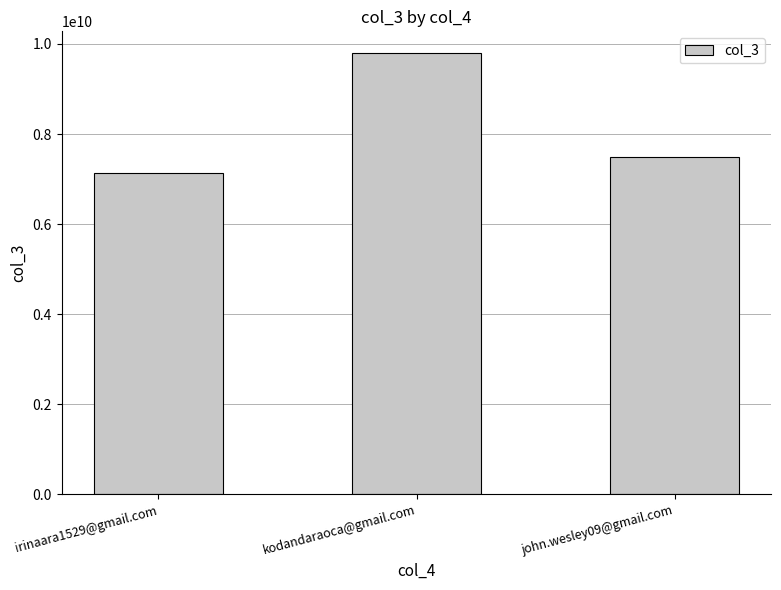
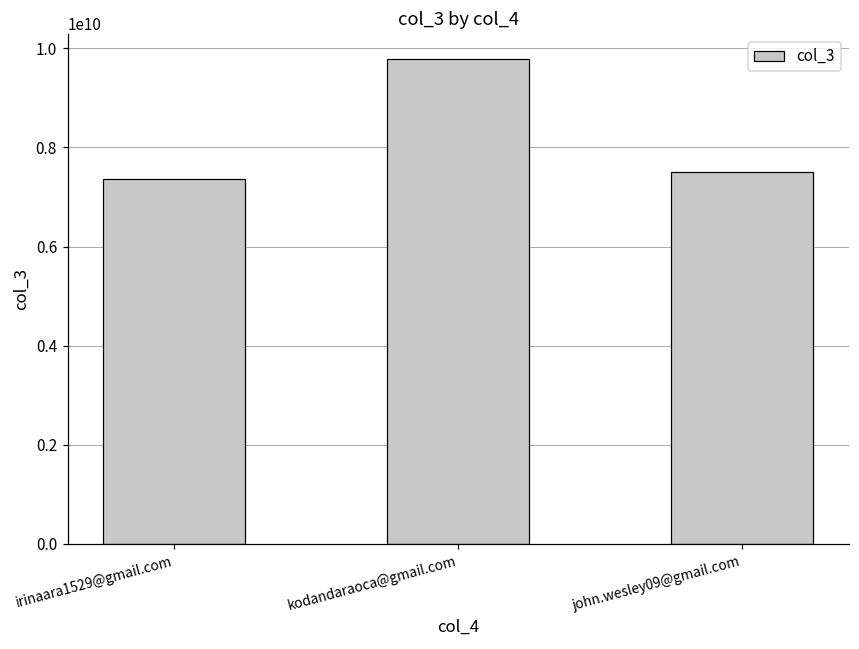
  {
-   "irinaara1529@gmail.com": 7100000000,
+   "irinaara1529@gmail.com": 7400000000,
    "kodandaraoca@gmail.com": 9800000000,
    "john.wesley09@gmail.com": 7500000000
  }
